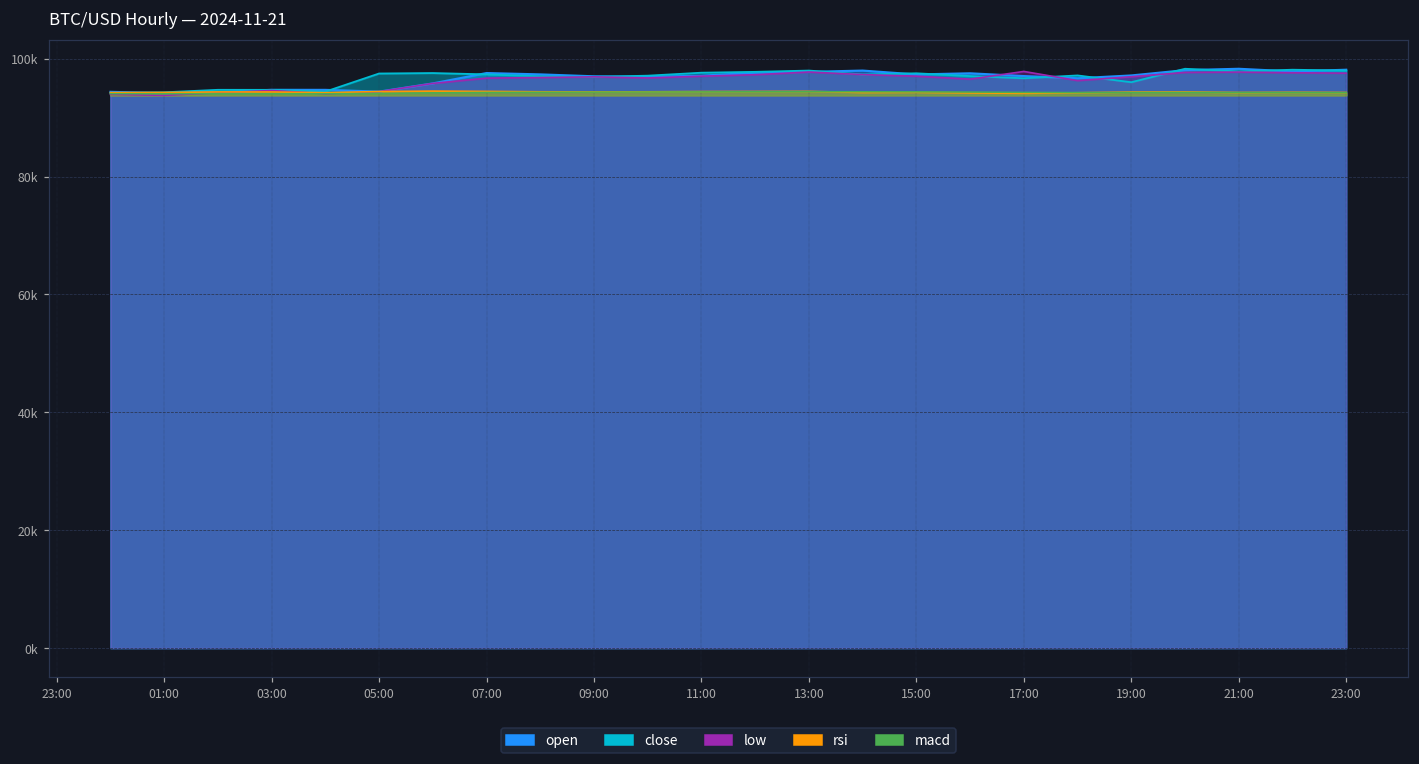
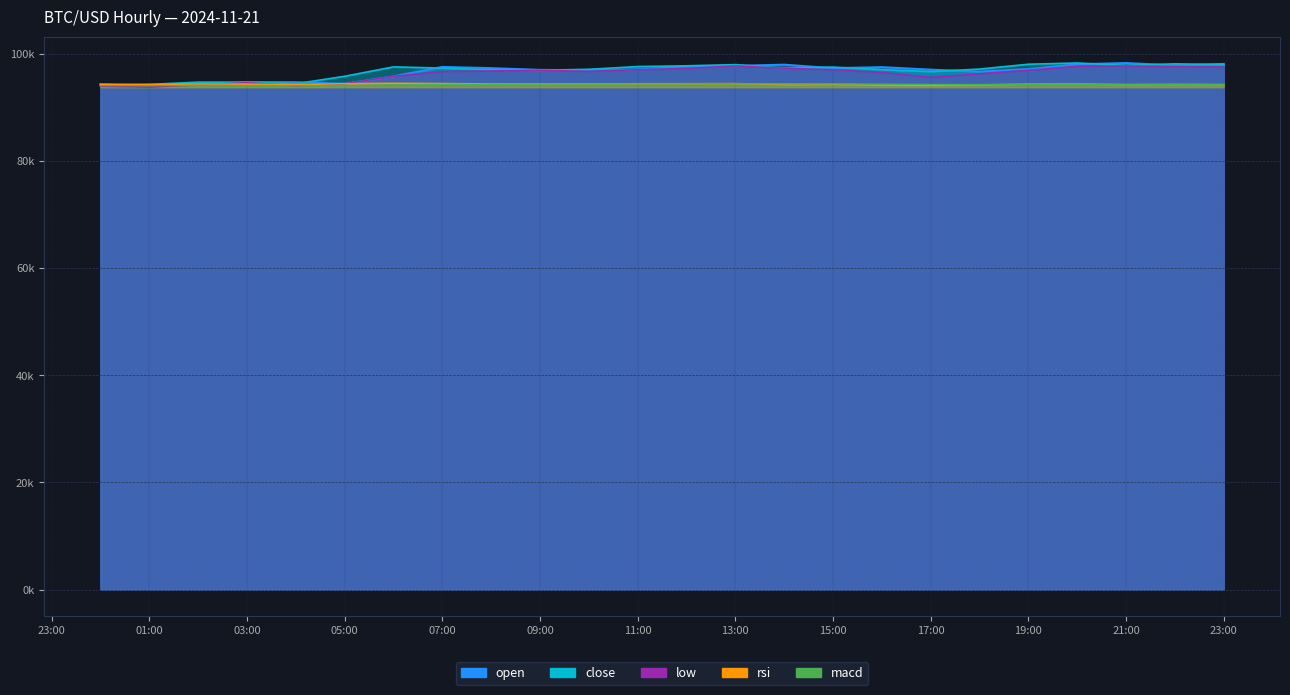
  {
    "close": {
-     "05:00": 97000,
+     "05:00": 96000,
      "11:00": 98000,
-     "19:00": 96000
+     "19:00": 98000
    },
    "low": {
      "07:00": 97000,
-     "17:00": 98000
+     "17:00": 96000
    }
  }
